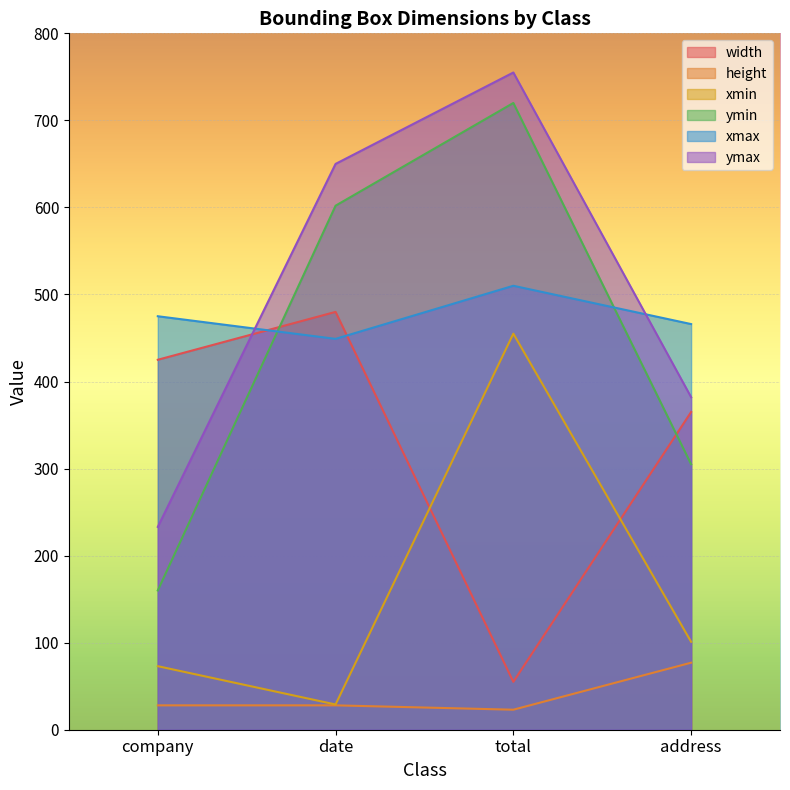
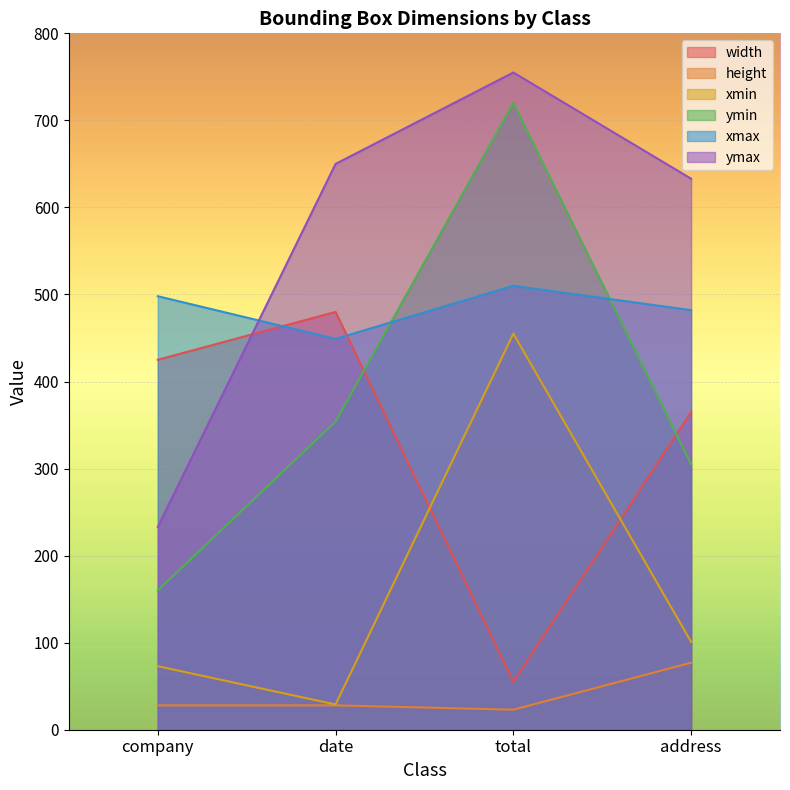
  {
    "ymin": {
      "company": 160,
-     "date": 600,
+     "date": 350,
      "total": 720,
      "address": 310
    },
    "xmax": {
-     "company": 480,
+     "company": 500,
      "date": 450,
      "total": 510,
-     "address": 470
+     "address": 480
    },
    "ymax": {
      "company": 230,
      "date": 650,
      "total": 760,
-     "address": 380
+     "address": 630
    }
  }
